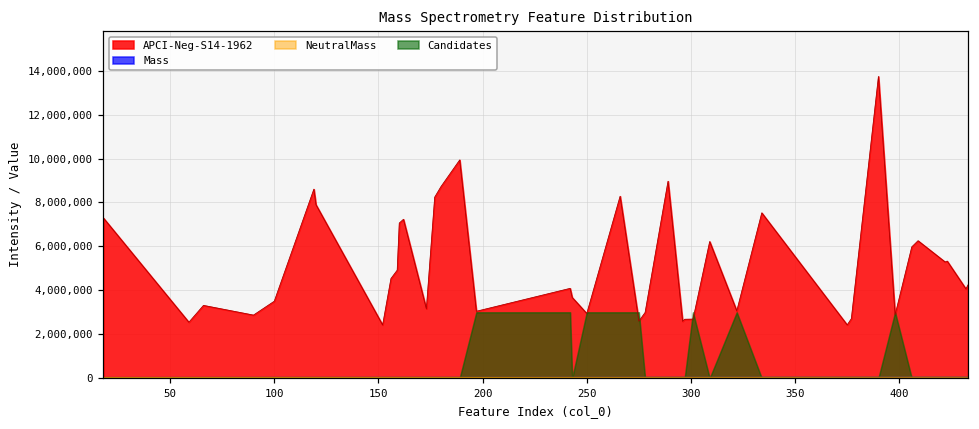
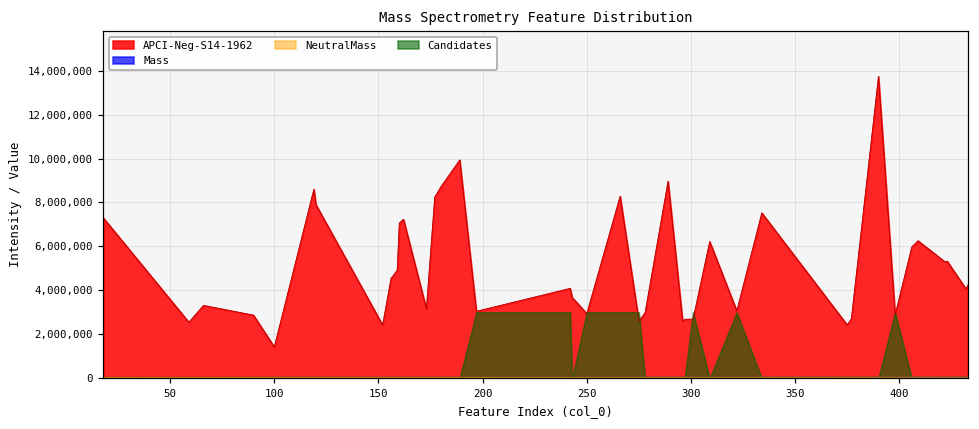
  {
    "APCI-Neg-S14-1962": {
-     "100": "3,500,000"
+     "100": "1,400,000"
    },
    "NeutralMass": {
      "250": "0"
    }
  }
